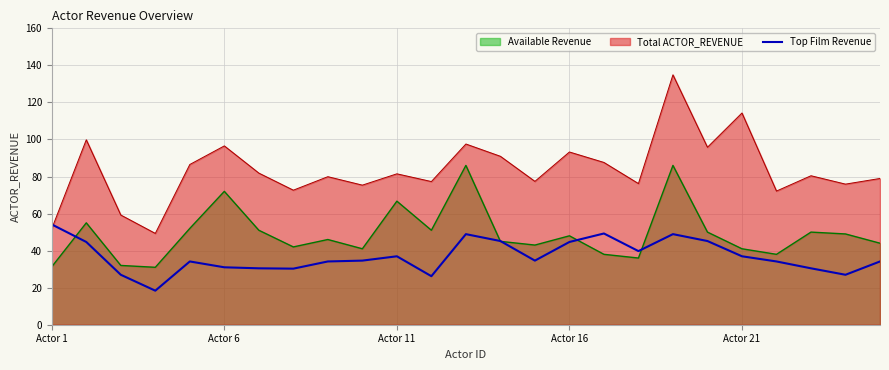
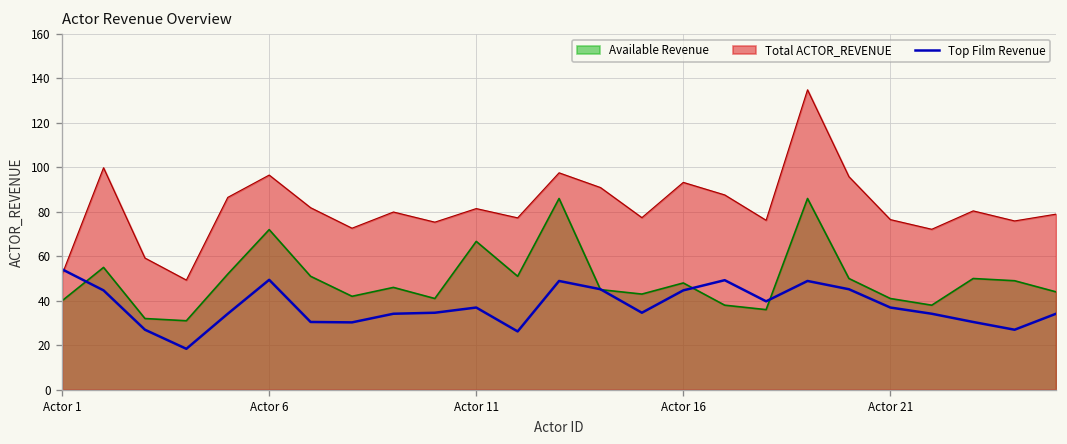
  {
    "Available Revenue": {
-     "Actor 1": 31,
+     "Actor 1": 40,
      "Actor 6": 72,
      "Actor 11": 67,
      "Actor 16": 48,
      "Actor 21": 41
    },
    "Total ACTOR_REVENUE": {
      "Actor 1": 52,
      "Actor 6": 97,
      "Actor 11": 81,
      "Actor 16": 93,
-     "Actor 21": 114
+     "Actor 21": 77
    },
    "Top Film Revenue": {
      "Actor 1": 54,
-     "Actor 6": 31,
+     "Actor 6": 49,
      "Actor 11": 37,
      "Actor 16": 45,
      "Actor 21": 37
    }
  }
